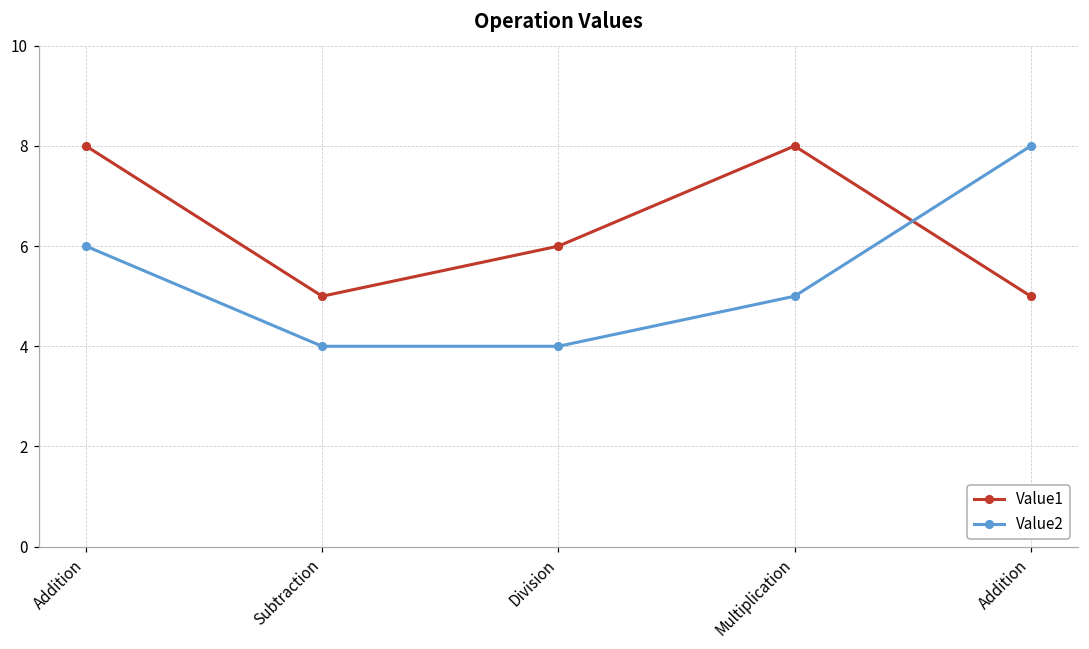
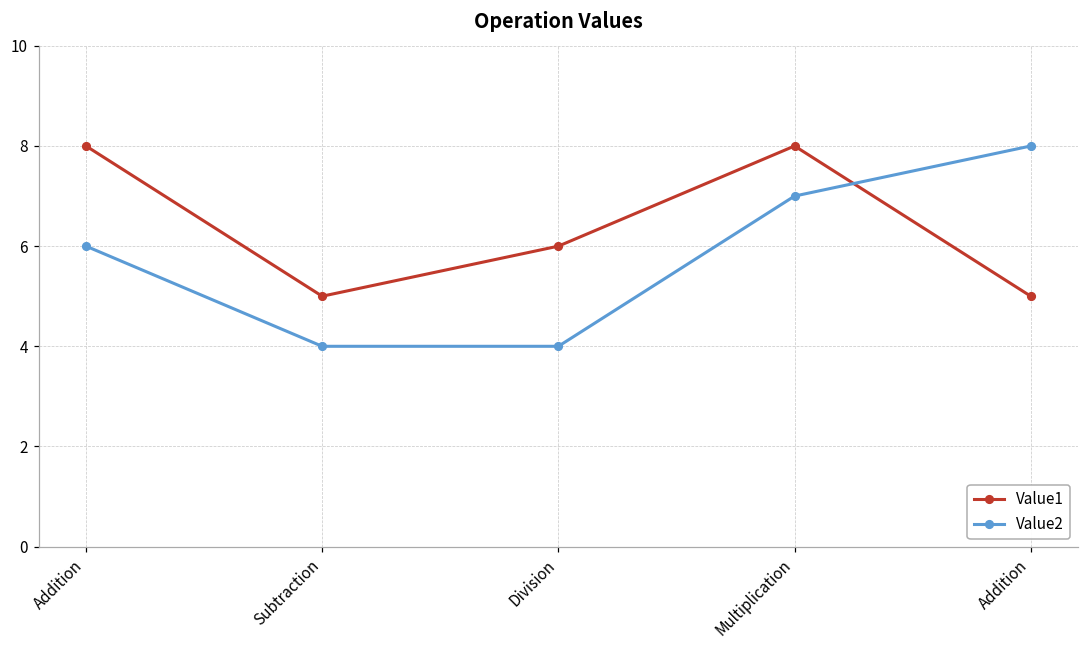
  {
    "Value1": {
      "Subtraction": 5,
      "Division": 6,
      "Multiplication": 8
    },
    "Value2": {
      "Subtraction": 4,
      "Division": 4,
-     "Multiplication": 5
+     "Multiplication": 7
    }
  }
